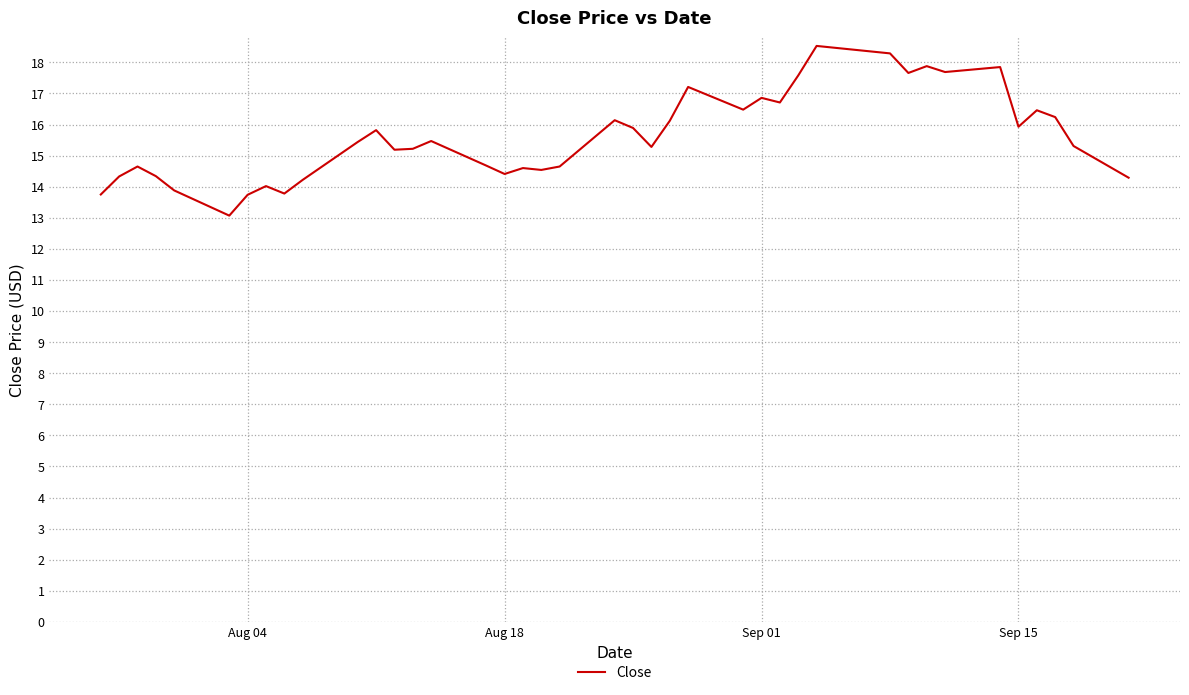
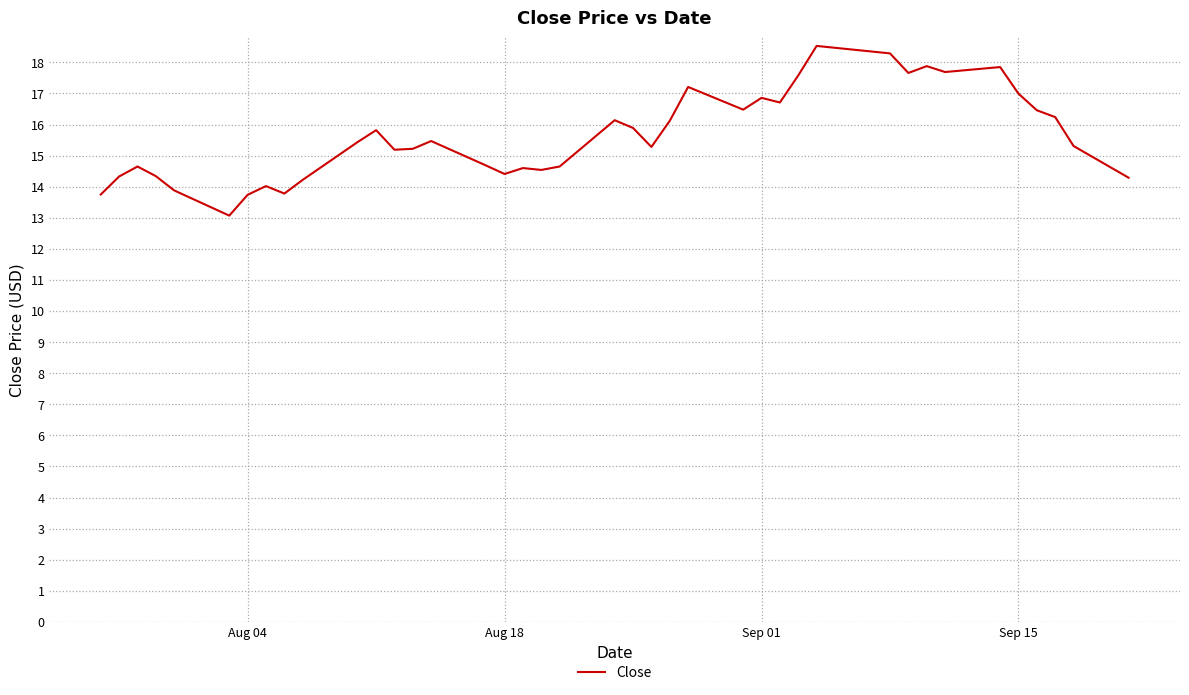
  {
    "Aug 04": 13.7,
    "Aug 18": 14.4,
    "Sep 01": 16.9,
-   "Sep 15": 15.9
+   "Sep 15": 17.0
  }
